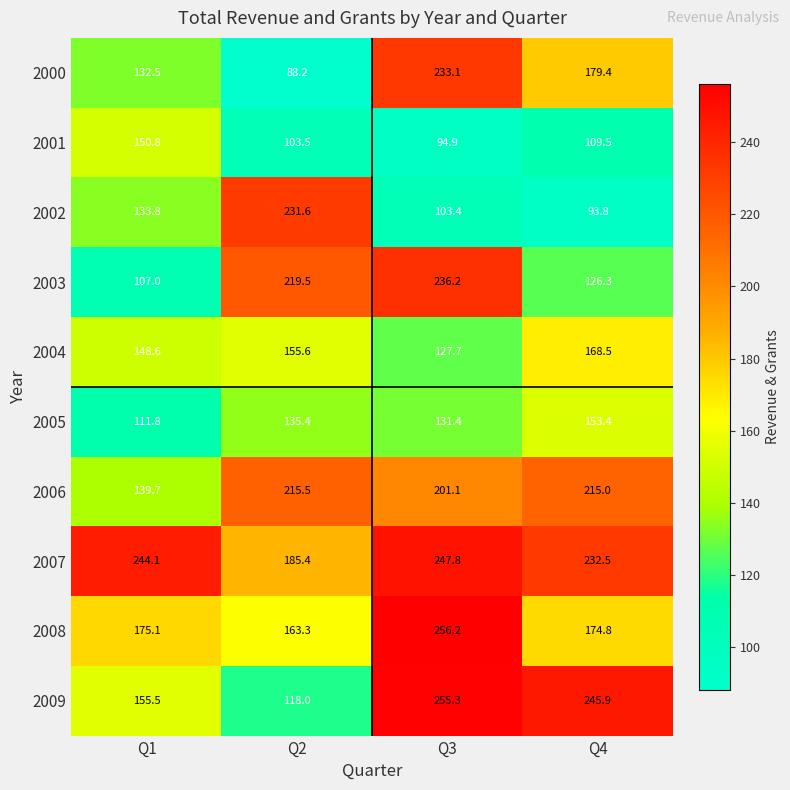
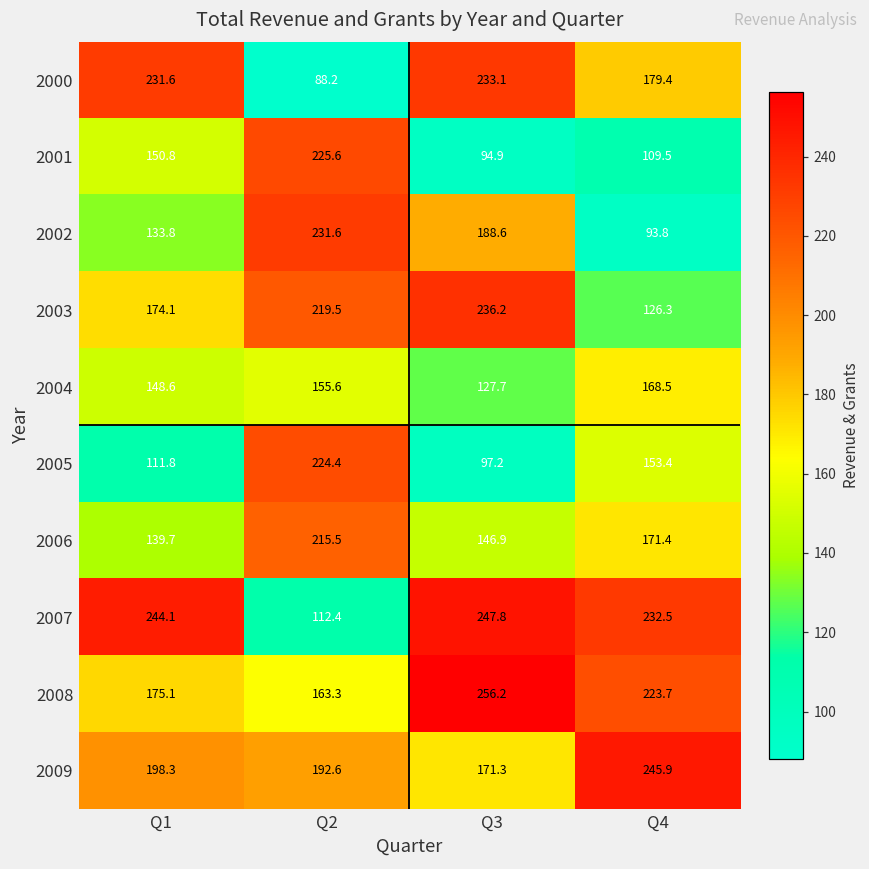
  {
    "2000": {
-     "Q1": 132.5,
+     "Q1": 231.6,
      "Q2": 88.2,
      "Q3": 233.1,
      "Q4": 179.4
    },
    "2001": {
      "Q1": 150.8,
-     "Q2": 103.5,
+     "Q2": 225.6,
      "Q3": 94.9,
      "Q4": 109.5
    },
    "2002": {
      "Q1": 133.8,
      "Q2": 231.6,
-     "Q3": 103.4,
+     "Q3": 188.6,
      "Q4": 93.8
    },
    "2003": {
-     "Q1": 107.0,
+     "Q1": 174.1,
      "Q2": 219.5,
      "Q3": 236.2,
      "Q4": 126.3
    },
    "2004": {
      "Q1": 148.6,
      "Q2": 155.6,
      "Q3": 127.7,
      "Q4": 168.5
    },
    "2005": {
      "Q1": 111.8,
-     "Q2": 135.4,
-     "Q3": 131.4,
+     "Q2": 224.4,
+     "Q3": 97.2,
      "Q4": 153.4
    },
    "2006": {
      "Q1": 139.7,
      "Q2": 215.5,
-     "Q3": 201.1,
-     "Q4": 215.0
+     "Q3": 146.9,
+     "Q4": 171.4
    },
    "2007": {
      "Q1": 244.1,
-     "Q2": 185.4,
+     "Q2": 112.4,
      "Q3": 247.8,
      "Q4": 232.5
    },
    "2008": {
      "Q1": 175.1,
      "Q2": 163.3,
      "Q3": 256.2,
-     "Q4": 174.8
+     "Q4": 223.7
    },
    "2009": {
-     "Q1": 155.5,
-     "Q2": 118.0,
-     "Q3": 255.3,
+     "Q1": 198.3,
+     "Q2": 192.6,
+     "Q3": 171.3,
      "Q4": 245.9
    }
  }
